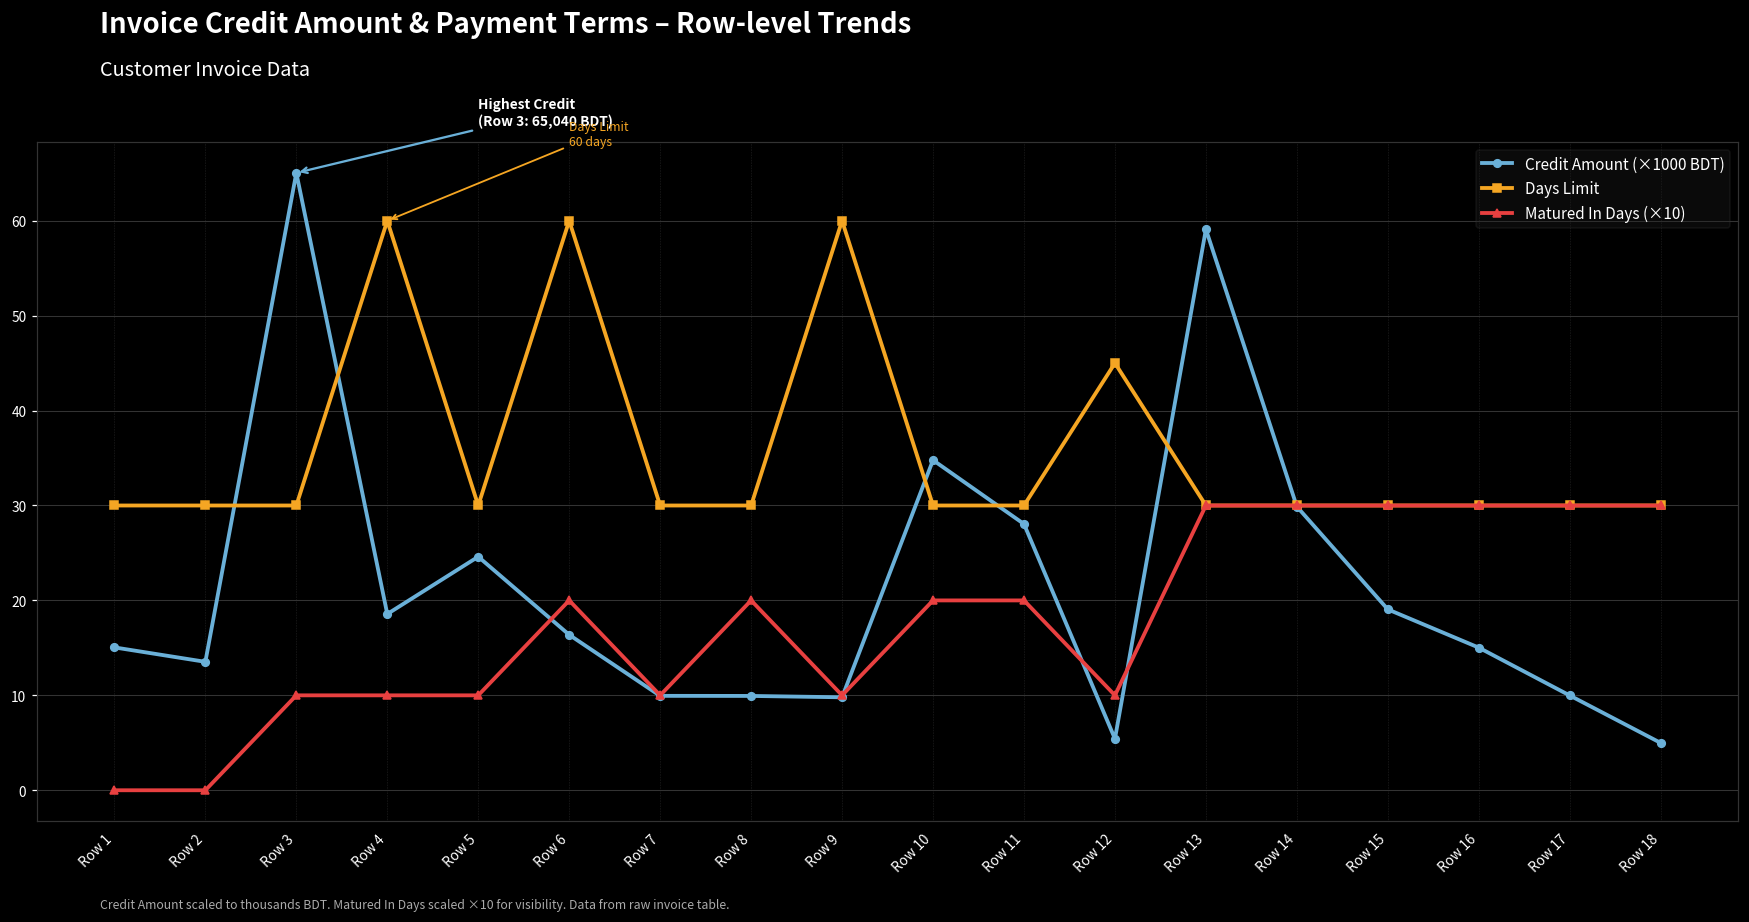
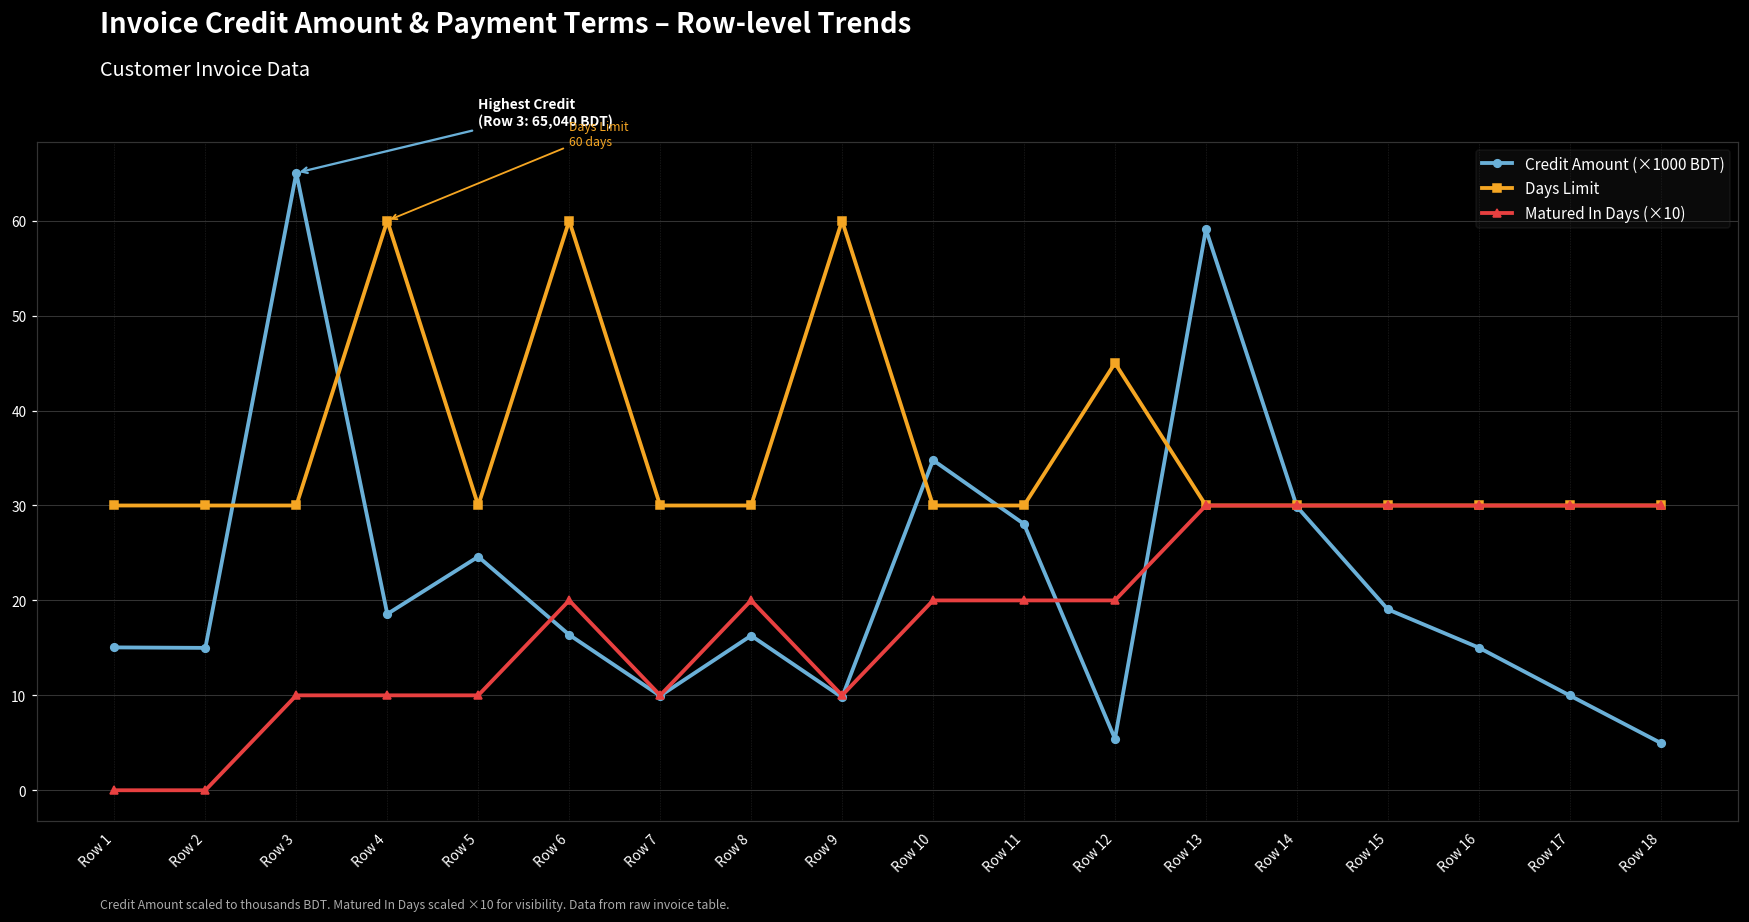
  {
    "Credit Amount (×1000 BDT)": {
      "Row 1": 15,
-     "Row 2": 14,
+     "Row 2": 15,
      "Row 4": 19,
      "Row 5": 25,
      "Row 6": 16,
-     "Row 8": 10,
+     "Row 8": 16,
      "Row 10": 35,
      "Row 11": 28,
      "Row 12": 5,
      "Row 13": 59,
      "Row 15": 19,
      "Row 16": 15,
      "Row 17": 10,
      "Row 18": 5
    },
    "Days Limit": {
      "Row 1": 30,
      "Row 2": 30,
      "Row 3": 30,
      "Row 4": 60,
      "Row 5": 30,
      "Row 7": 30,
      "Row 8": 30,
      "Row 9": 60,
      "Row 10": 30,
      "Row 11": 30,
      "Row 12": 45
    },
    "Matured In Days (×10)": {
      "Row 1": 0,
      "Row 2": 0,
      "Row 3": 10,
      "Row 4": 10,
      "Row 5": 10,
      "Row 6": 20,
      "Row 8": 20,
      "Row 10": 20,
      "Row 11": 20,
-     "Row 12": 10
+     "Row 12": 20
    }
  }
